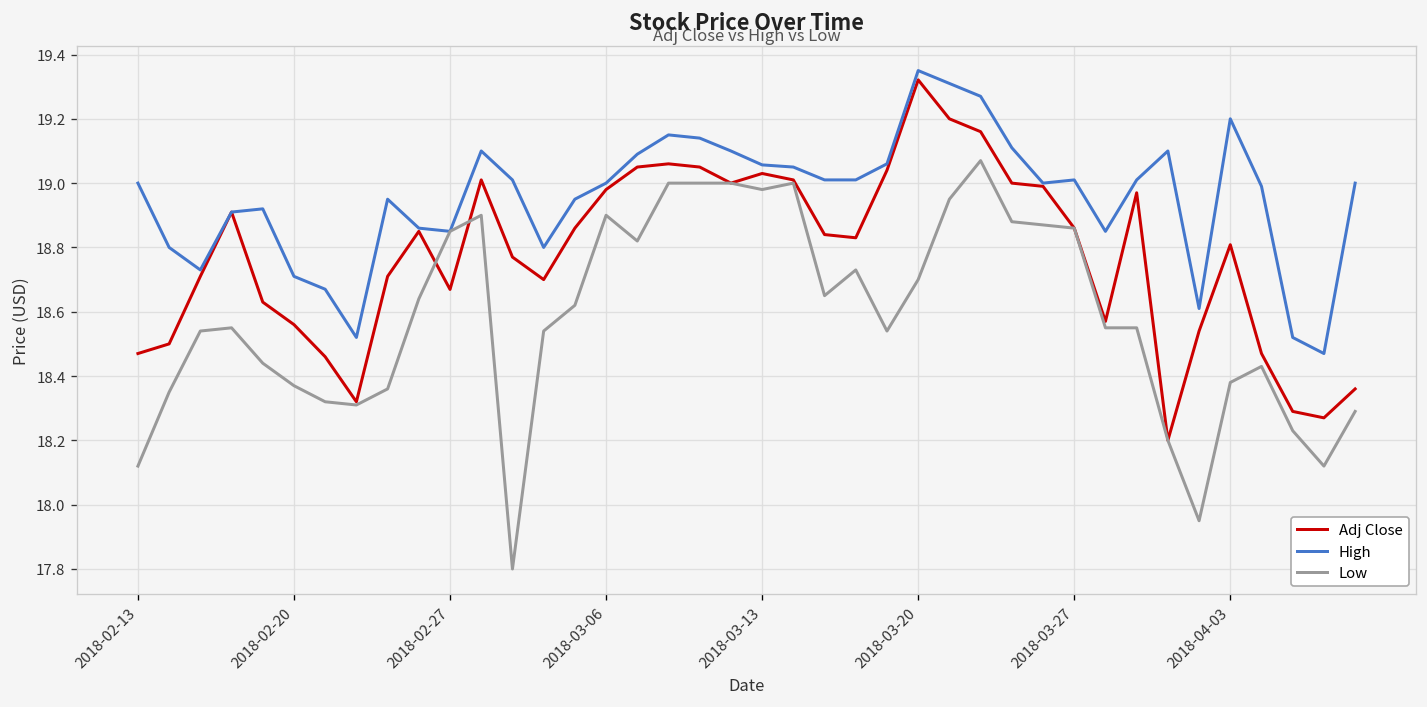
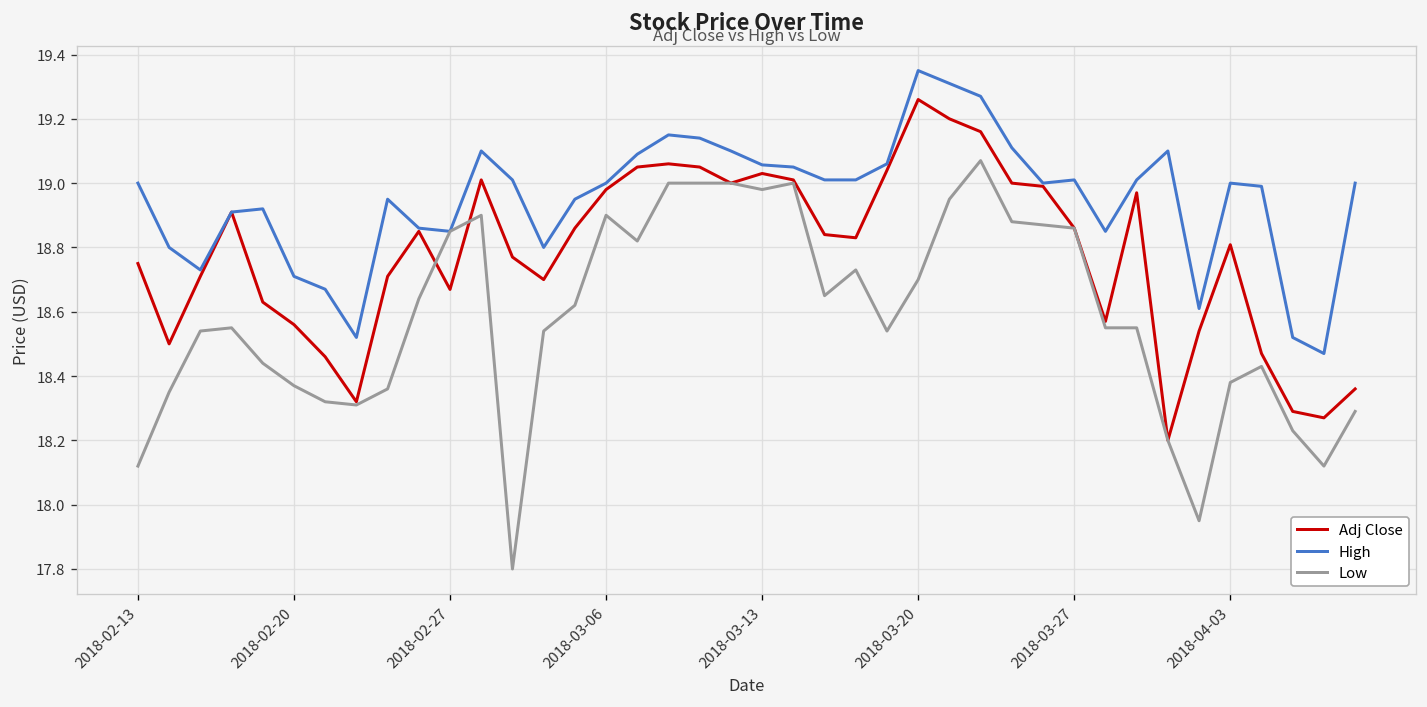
  {
    "Adj Close": {
-     "2018-02-13": 18.47,
+     "2018-02-13": 18.75,
      "2018-02-20": 18.56,
      "2018-02-27": 18.67,
      "2018-03-06": 18.98,
      "2018-03-13": 19.03,
-     "2018-03-20": 19.32,
+     "2018-03-20": 19.26,
      "2018-04-03": 18.81
    },
    "High": {
      "2018-02-13": 19.0,
      "2018-02-20": 18.71,
      "2018-03-06": 19.0,
      "2018-03-13": 19.06,
      "2018-03-20": 19.35,
      "2018-03-27": 19.01,
-     "2018-04-03": 19.2
+     "2018-04-03": 19.0
    },
    "Low": {
      "2018-02-13": 18.12,
      "2018-02-20": 18.37,
      "2018-03-06": 18.90,
      "2018-03-13": 18.98,
      "2018-03-20": 18.70,
      "2018-04-03": 18.38
    }
  }
